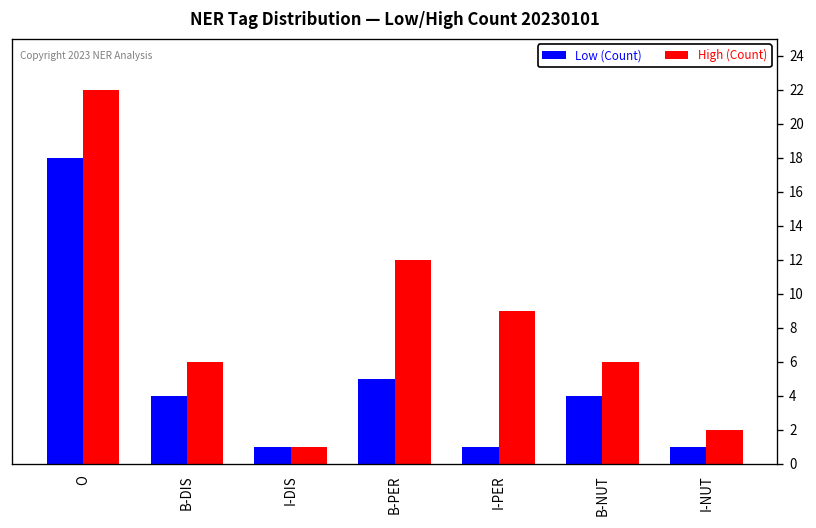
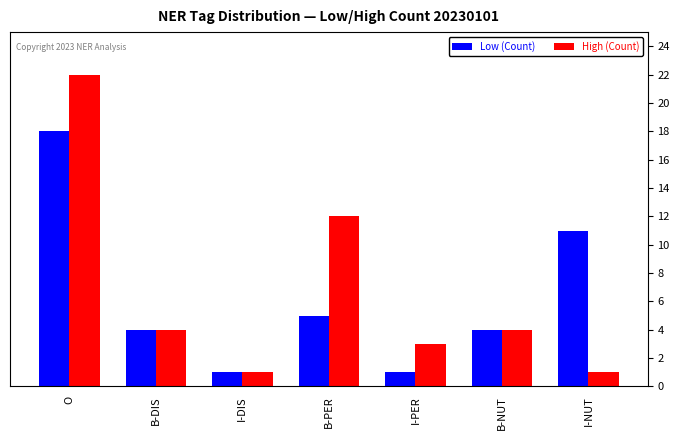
  {
    "Low (Count)": {
      "O": 18,
      "B-DIS": 4,
      "I-DIS": 1,
      "B-PER": 5,
      "I-PER": 1,
      "B-NUT": 4,
-     "I-NUT": 1
+     "I-NUT": 11
    },
    "High (Count)": {
-     "B-DIS": 6,
+     "B-DIS": 4,
      "I-DIS": 1,
      "B-PER": 12,
-     "I-PER": 9,
-     "B-NUT": 6,
-     "I-NUT": 2
+     "I-PER": 3,
+     "B-NUT": 4,
+     "I-NUT": 1
    }
  }
